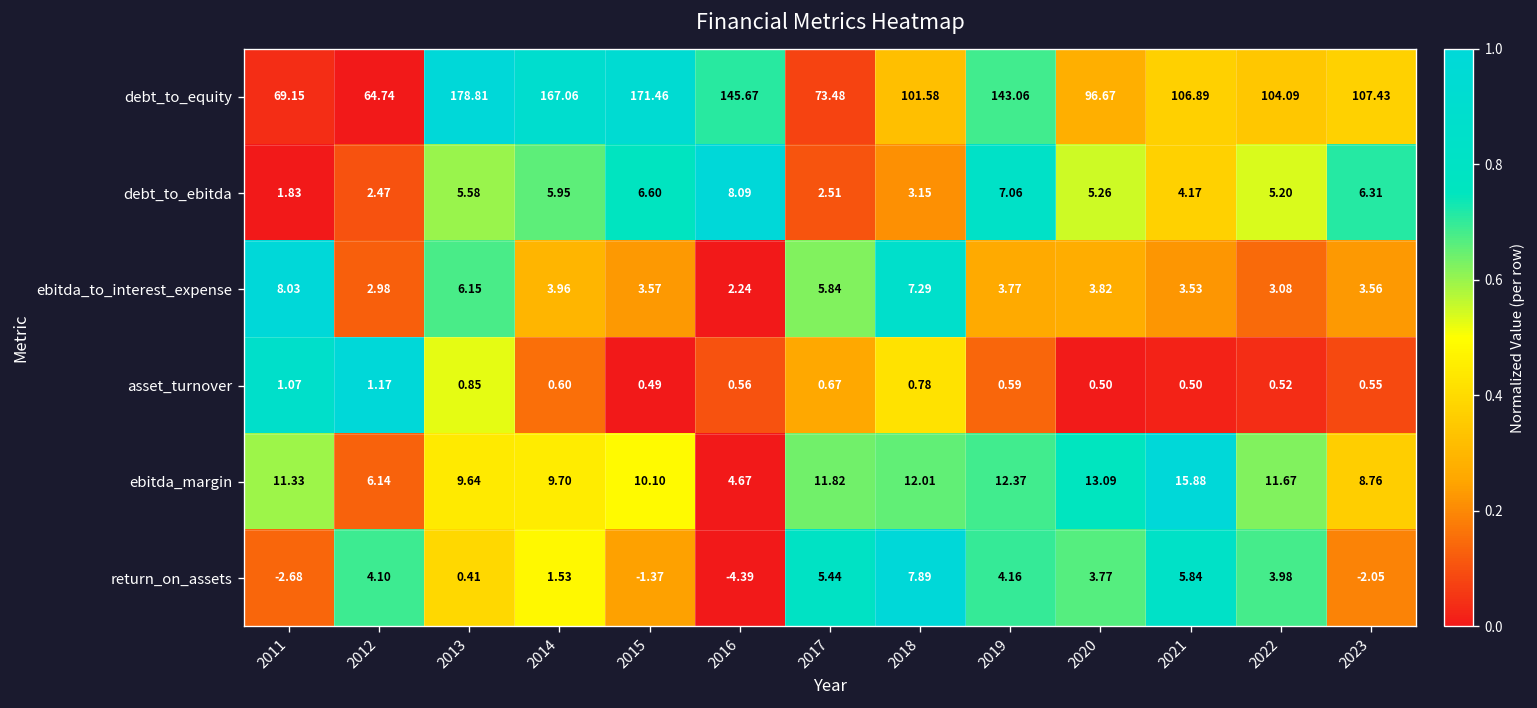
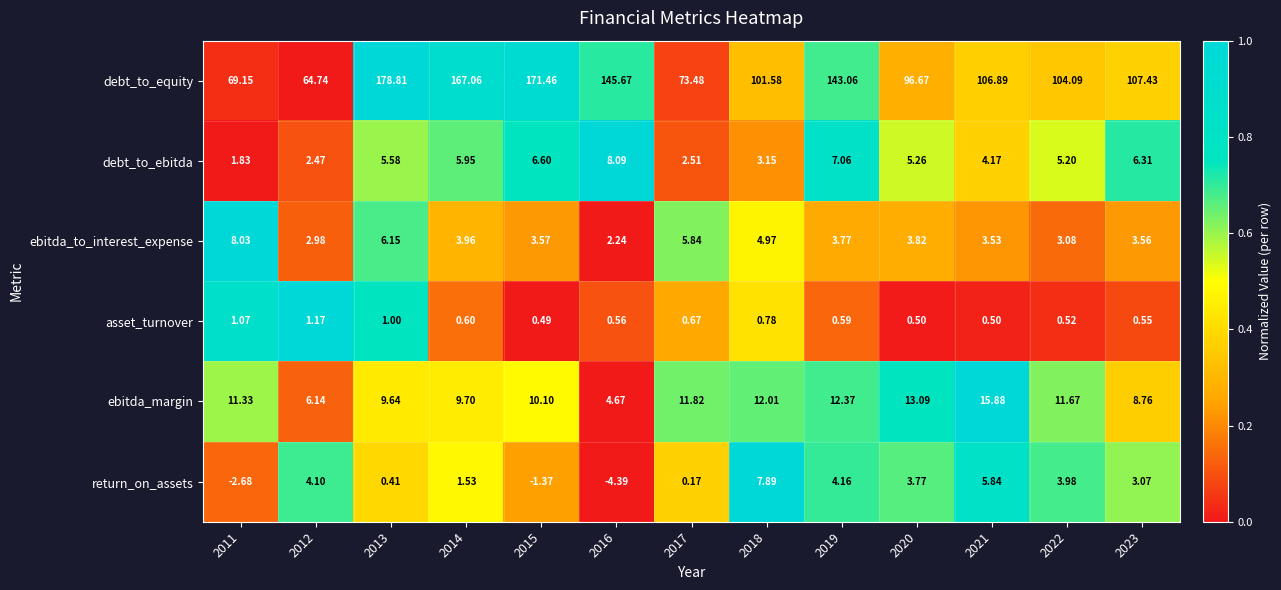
  {
    "debt_to_equity": {
      "2011": 69.15,
      "2012": 64.74,
      "2013": 178.81,
      "2014": 167.06,
      "2015": 171.46,
      "2016": 145.67,
      "2017": 73.48,
      "2018": 101.58,
      "2019": 143.06,
      "2020": 96.67,
      "2021": 106.89,
      "2022": 104.09,
      "2023": 107.43
    },
    "debt_to_ebitda": {
      "2011": 1.83,
      "2012": 2.47,
      "2013": 5.58,
      "2014": 5.95,
      "2015": 6.60,
      "2016": 8.09,
      "2017": 2.51,
      "2018": 3.15,
      "2019": 7.06,
      "2020": 5.26,
      "2021": 4.17,
      "2022": 5.20,
      "2023": 6.31
    },
    "ebitda_to_interest_expense": {
      "2011": 8.03,
      "2012": 2.98,
      "2013": 6.15,
      "2014": 3.96,
      "2015": 3.57,
      "2016": 2.24,
      "2017": 5.84,
-     "2018": 7.29,
+     "2018": 4.97,
      "2019": 3.77,
      "2020": 3.82,
      "2021": 3.53,
      "2022": 3.08,
      "2023": 3.56
    },
    "asset_turnover": {
      "2011": 1.07,
      "2012": 1.17,
-     "2013": 0.85,
+     "2013": 1.00,
      "2014": 0.60,
      "2015": 0.49,
      "2016": 0.56,
      "2017": 0.67,
      "2018": 0.78,
      "2019": 0.59,
      "2020": 0.50,
      "2021": 0.50,
      "2022": 0.52,
      "2023": 0.55
    },
    "ebitda_margin": {
      "2011": 11.33,
      "2012": 6.14,
      "2013": 9.64,
      "2014": 9.70,
      "2015": 10.10,
      "2016": 4.67,
      "2017": 11.82,
      "2018": 12.01,
      "2019": 12.37,
      "2020": 13.09,
      "2021": 15.88,
      "2022": 11.67,
      "2023": 8.76
    },
    "return_on_assets": {
      "2011": -2.68,
      "2012": 4.10,
      "2013": 0.41,
      "2014": 1.53,
      "2015": -1.37,
      "2016": -4.39,
-     "2017": 5.44,
+     "2017": 0.17,
      "2018": 7.89,
      "2019": 4.16,
      "2020": 3.77,
      "2021": 5.84,
      "2022": 3.98,
-     "2023": -2.05
+     "2023": 3.07
    }
  }
